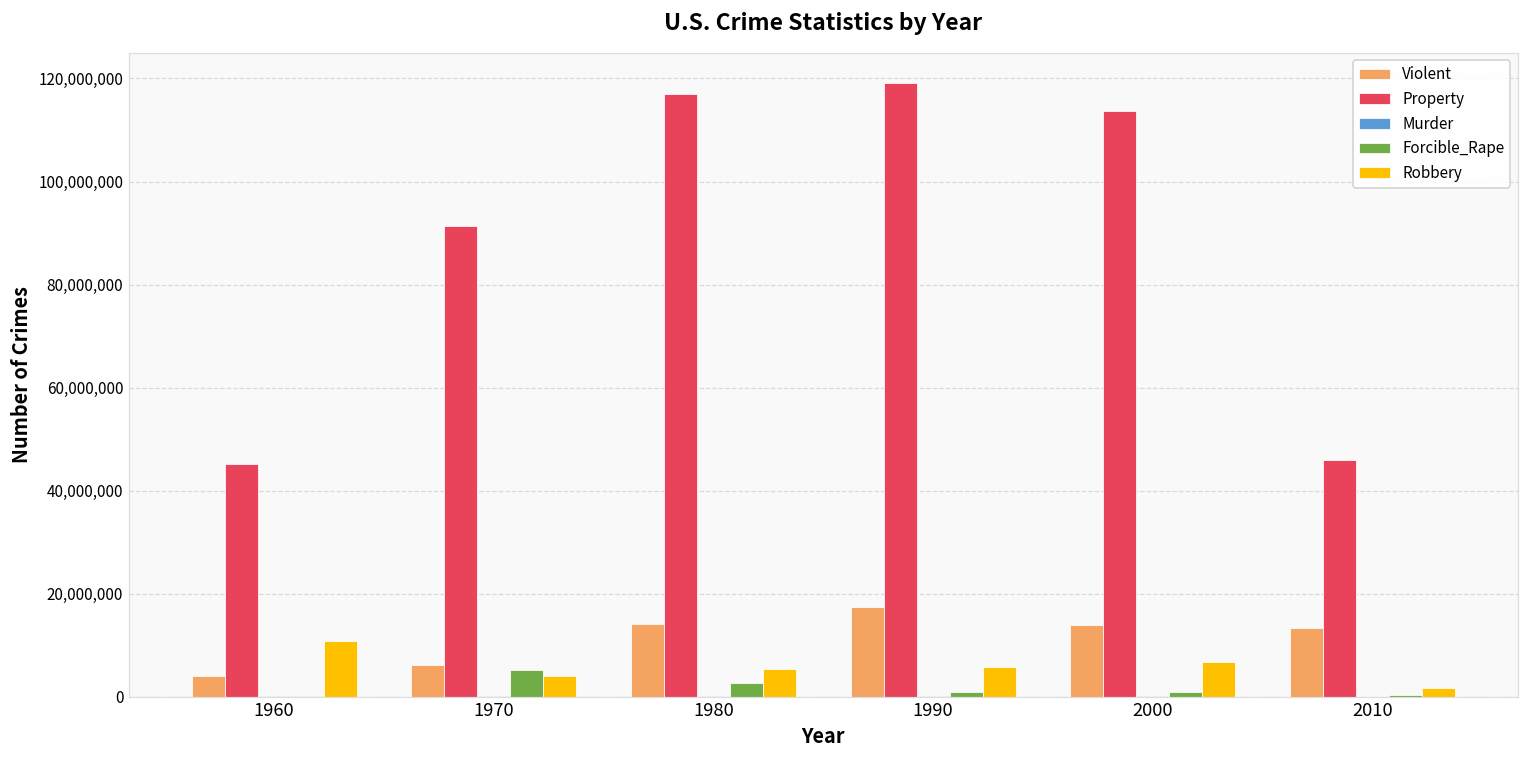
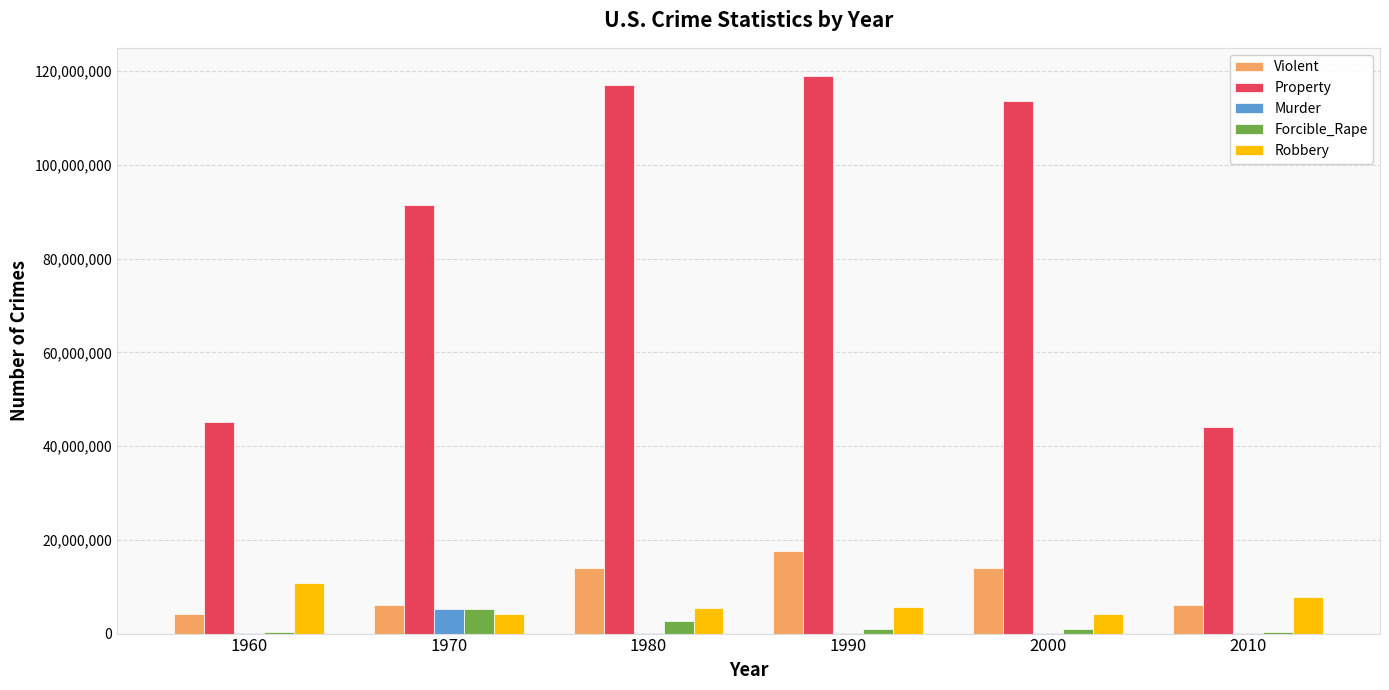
  {
    "Violent": {
      "1960": "4,000,000",
      "1970": "6,000,000",
      "1980": "14,000,000",
      "1990": "18,000,000",
      "2000": "14,000,000",
-     "2010": "13,000,000"
+     "2010": "6,000,000"
    },
    "Property": {
      "1960": "45,000,000",
      "1970": "91,000,000",
      "1980": "117,000,000",
      "1990": "119,000,000",
      "2000": "114,000,000",
-     "2010": "46,000,000"
+     "2010": "44,000,000"
    },
    "Murder": {
-     "1970": "0"
+     "1970": "5,000,000"
    },
    "Forcible_Rape": {
      "1970": "5,000,000",
      "1980": "3,000,000",
      "1990": "1,000,000",
      "2000": "1,000,000"
    },
    "Robbery": {
      "1960": "11,000,000",
      "1970": "4,000,000",
      "1980": "5,000,000",
      "1990": "6,000,000",
-     "2000": "7,000,000",
-     "2010": "2,000,000"
+     "2000": "4,000,000",
+     "2010": "8,000,000"
    }
  }
